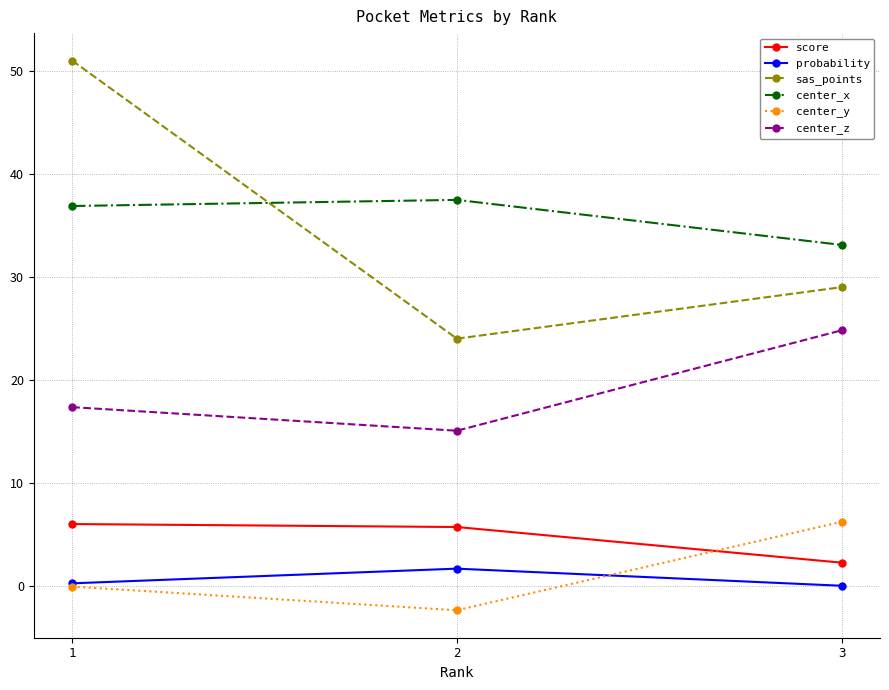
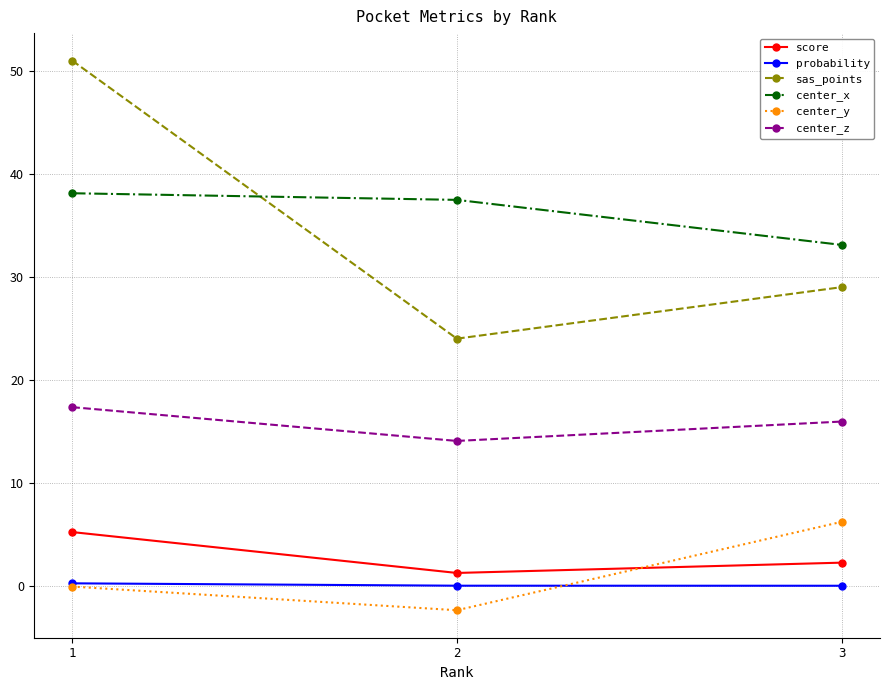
  {
    "score": {
-     "1": 6.0,
-     "2": 5.7,
+     "1": 5.2,
+     "2": 1.3,
      "3": 2.3
    },
    "probability": {
      "1": 0.2,
-     "2": 1.7,
+     "2": 0.0,
      "3": 0.0
    },
    "sas_points": {
      "1": 51.0,
      "2": 24.0,
      "3": 29.0
    },
    "center_x": {
-     "1": 36.9,
+     "1": 38.1,
      "2": 37.5,
      "3": 33.1
    },
    "center_y": {
      "1": -0.1,
      "2": -2.4,
      "3": 6.2
    },
    "center_z": {
      "1": 17.3,
-     "2": 15.1,
-     "3": 24.8
+     "2": 14.1,
+     "3": 16.0
    }
  }
